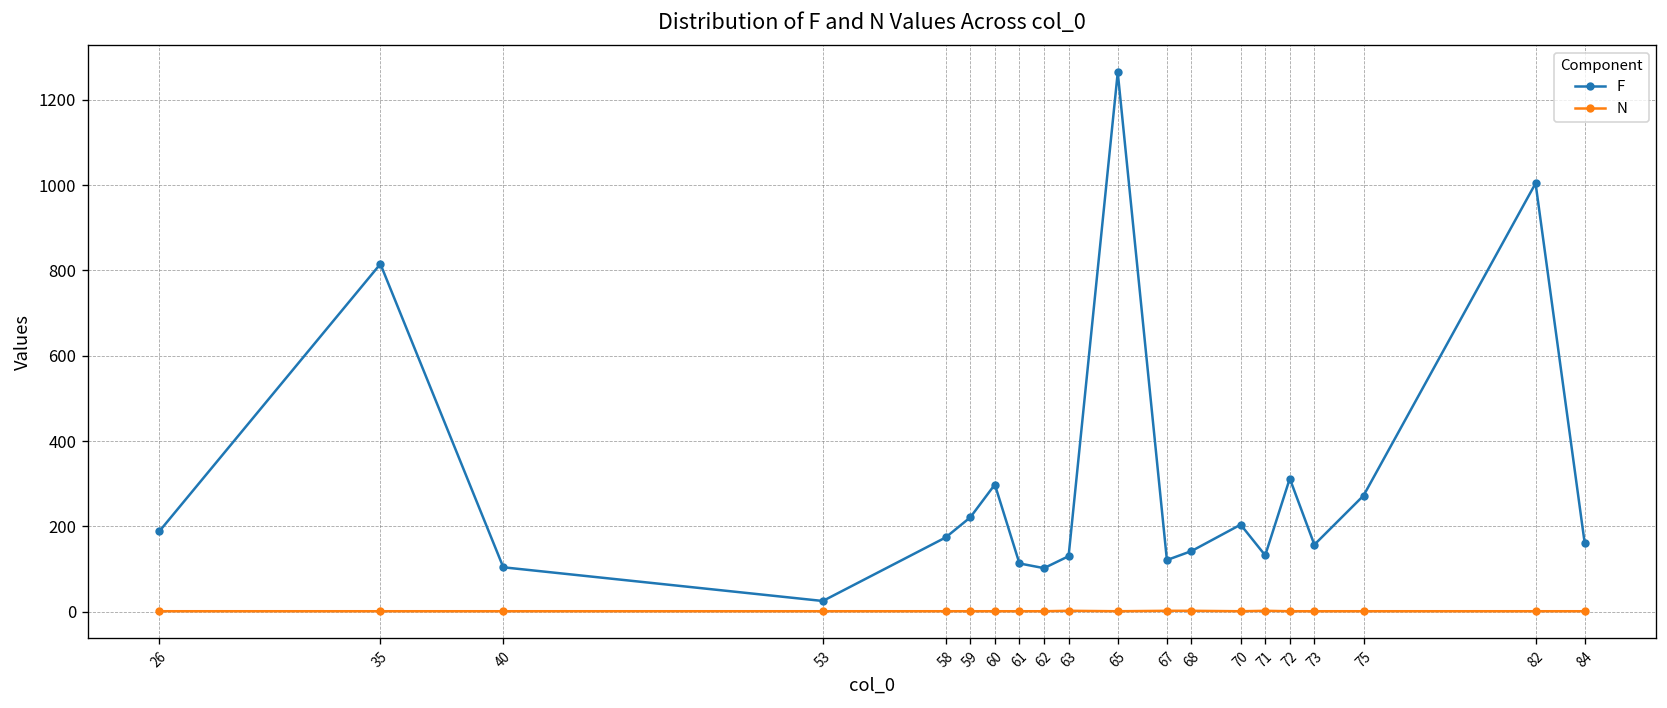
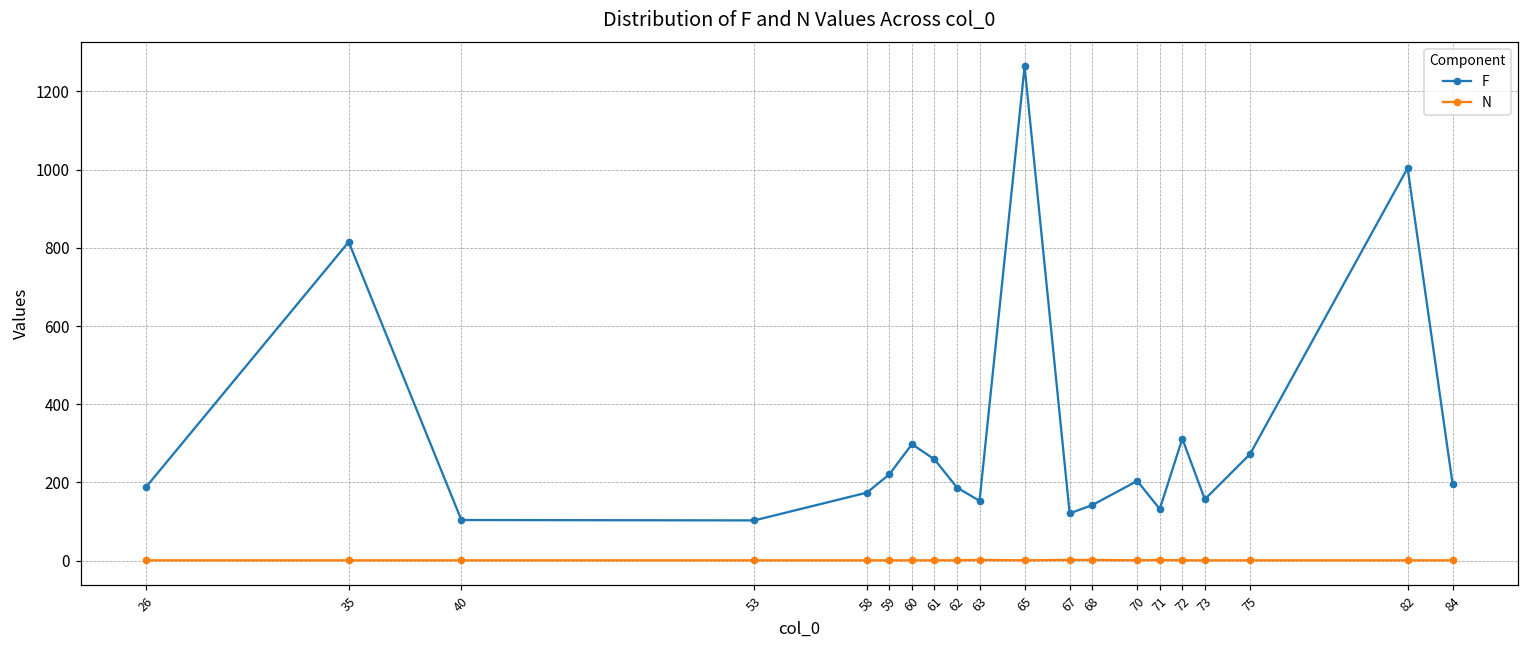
  {
    "F": {
      "26": 190,
      "35": 820,
      "40": 100,
-     "53": 30,
+     "53": 100,
      "58": 170,
      "59": 220,
      "60": 300,
-     "61": 110,
-     "62": 100,
-     "63": 130,
+     "61": 260,
+     "62": 190,
+     "63": 150,
      "65": 1260,
      "67": 120,
      "68": 140,
      "70": 200,
      "71": 130,
      "72": 310,
      "73": 160,
      "75": 270,
      "82": 1000,
-     "84": 160
+     "84": 200
    },
    "N": {
      "26": 0,
      "35": 0,
      "40": 0,
      "53": 0,
      "58": 0,
      "59": 0,
      "60": 0,
      "61": 0,
      "62": 0,
      "63": 0,
      "65": 0,
      "67": 0,
      "68": 0,
      "70": 0,
      "71": 0,
      "72": 0,
      "73": 0,
      "75": 0,
      "82": 0,
      "84": 0
    }
  }
